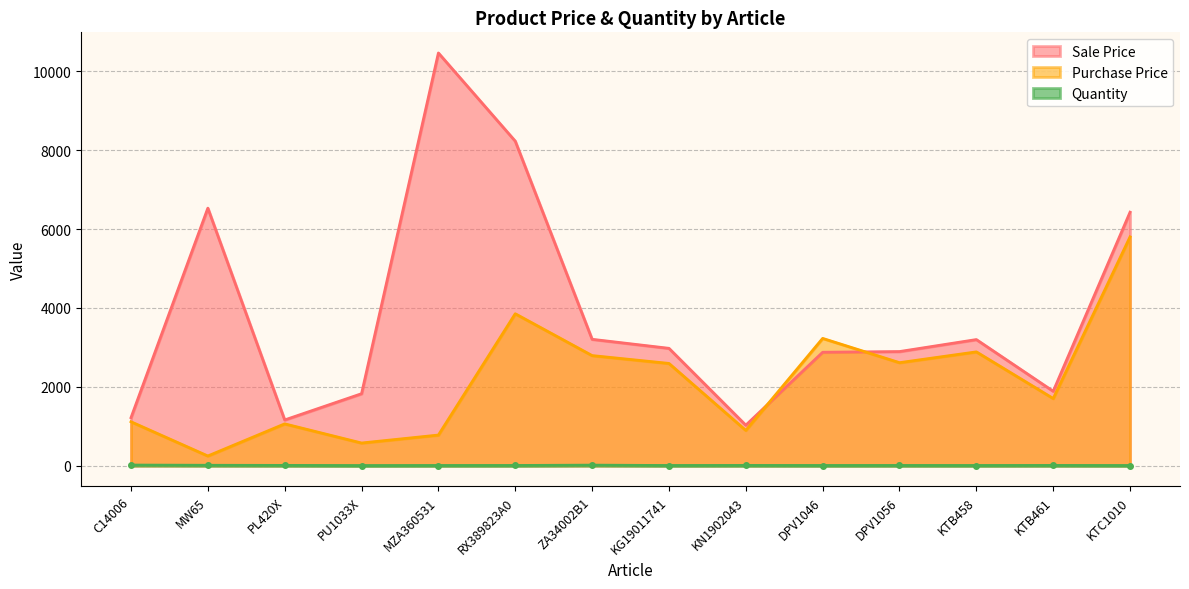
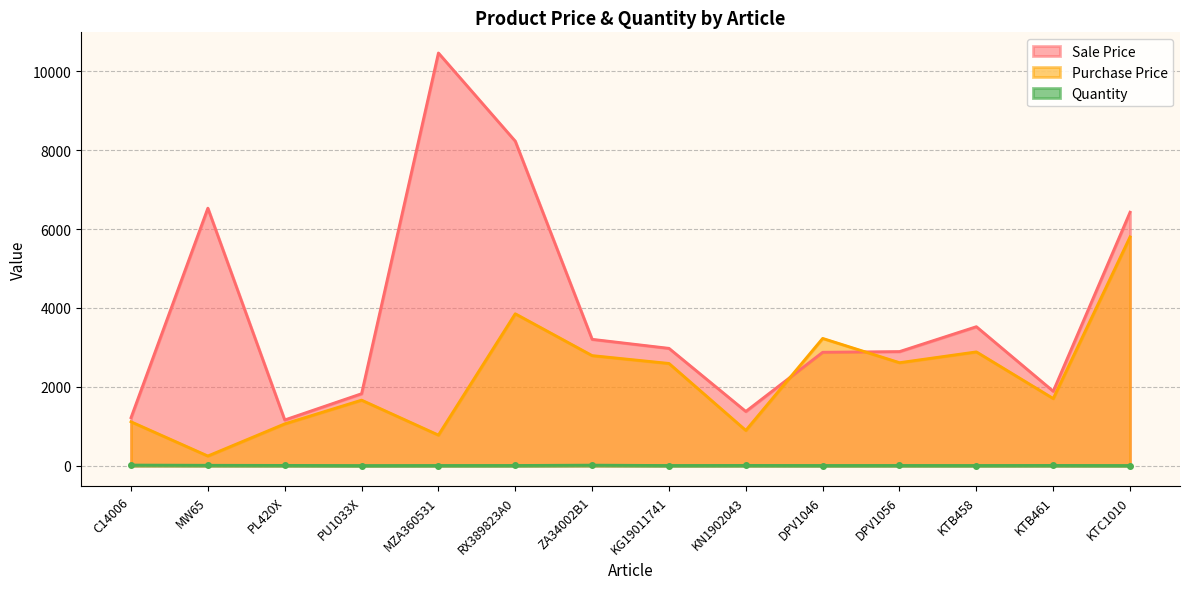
  {
    "Sale Price": {
      "C14006": 1200,
      "MW65": 6500,
      "PL420X": 1200,
      "PU1033X": 1800,
      "MZA360531": 10500,
      "RX389823A0": 8200,
      "ZA34002B1": 3200,
      "KG19011741": 3000,
-     "KN1902043": 1000,
+     "KN1902043": 1400,
      "DPV1046": 2900,
      "DPV1056": 2900,
-     "KTB458": 3200,
+     "KTB458": 3500,
      "KTB461": 1900,
      "KTC1010": 6400
    },
    "Purchase Price": {
      "C14006": 1100,
      "MW65": 200,
      "PL420X": 1100,
-     "PU1033X": 600,
+     "PU1033X": 1700,
      "MZA360531": 800,
      "RX389823A0": 3900,
      "ZA34002B1": 2800,
      "KG19011741": 2600,
      "KN1902043": 900,
      "DPV1046": 3200,
      "DPV1056": 2600,
      "KTB458": 2900,
      "KTB461": 1700,
      "KTC1010": 5800
    },
    "Quantity": {
      "C14006": 0,
      "MW65": 0,
      "PL420X": 0,
      "PU1033X": 0,
      "MZA360531": 0,
      "RX389823A0": 0,
      "ZA34002B1": 0,
      "KG19011741": 0,
      "KN1902043": 0,
      "DPV1046": 0,
      "DPV1056": 0,
      "KTB458": 0,
      "KTB461": 0,
      "KTC1010": 0
    }
  }
